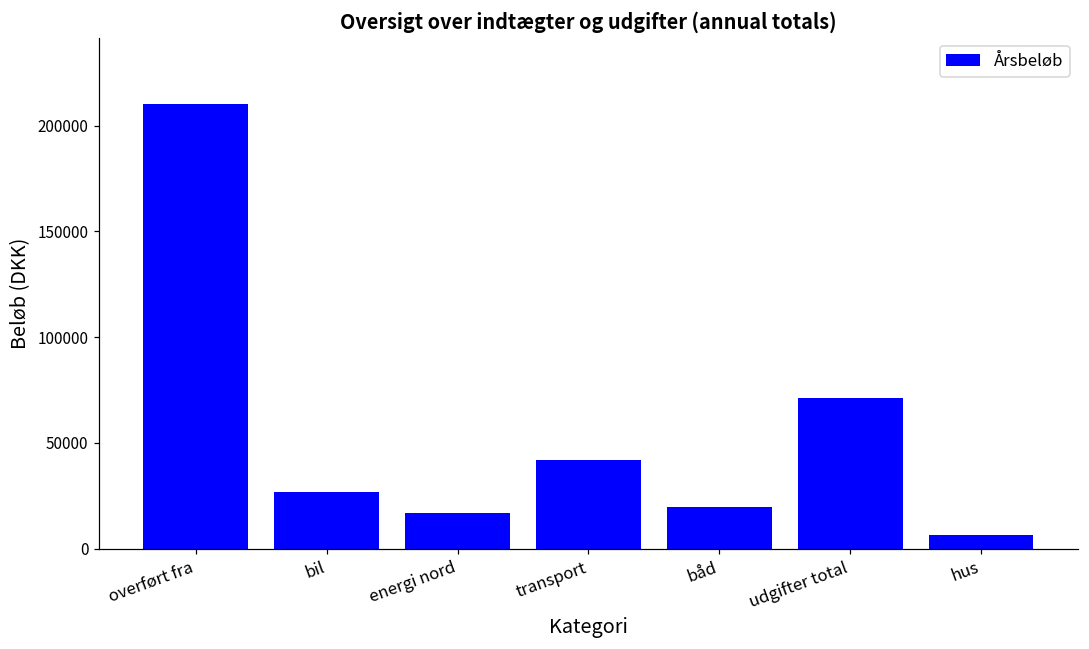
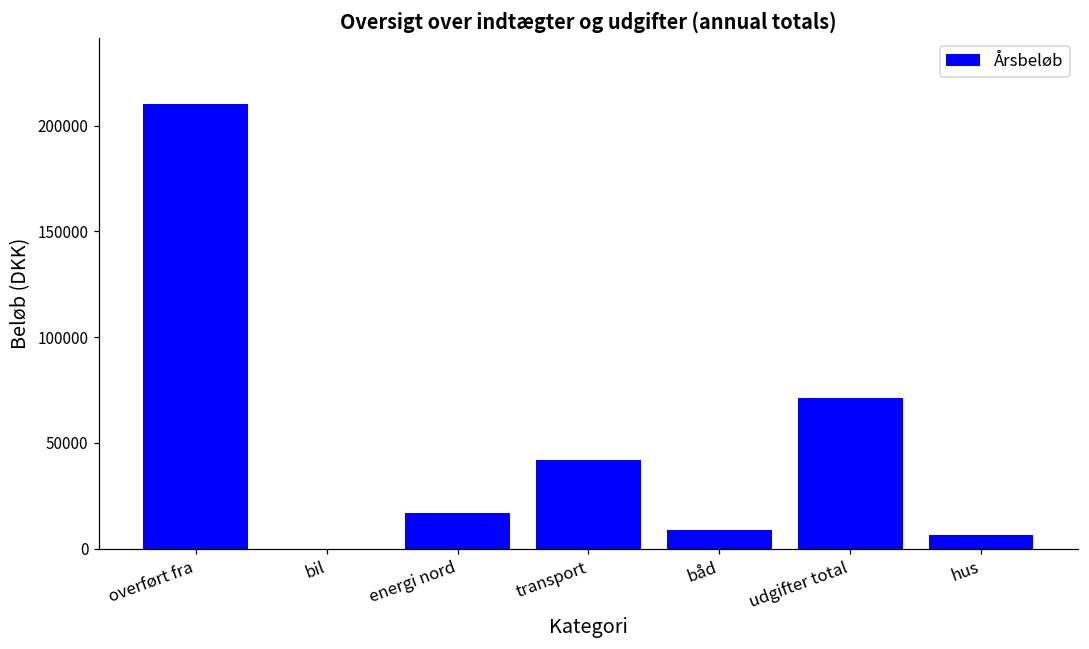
  {
    "overført fra": 210000,
-   "bil": 27000,
+   "bil": 0,
    "energi nord": 17000,
    "transport": 42000,
-   "båd": 20000,
+   "båd": 9000,
    "udgifter total": 71000,
    "hus": 7000
  }
